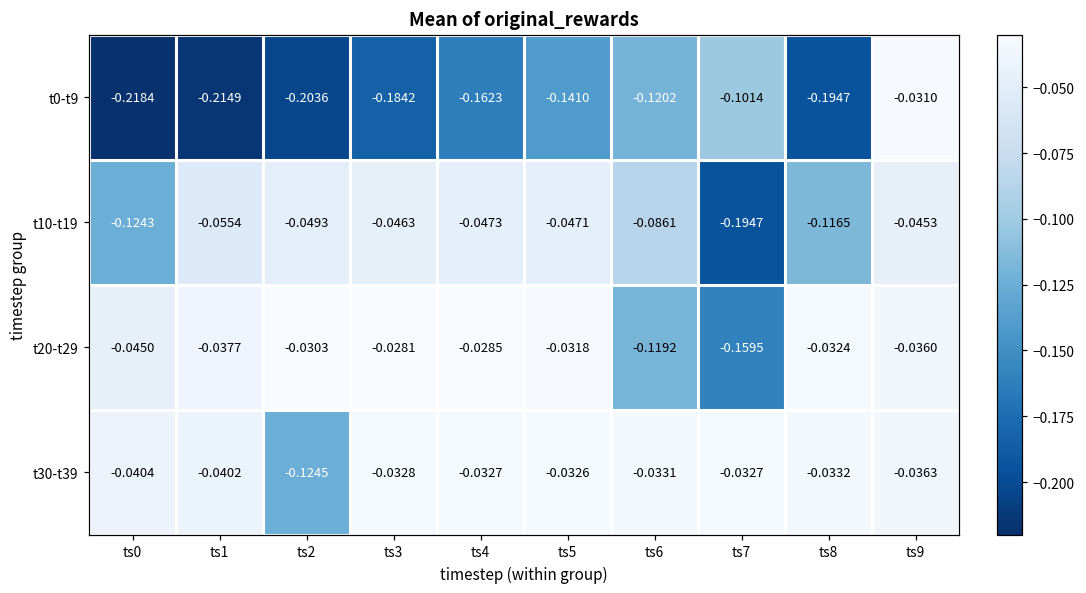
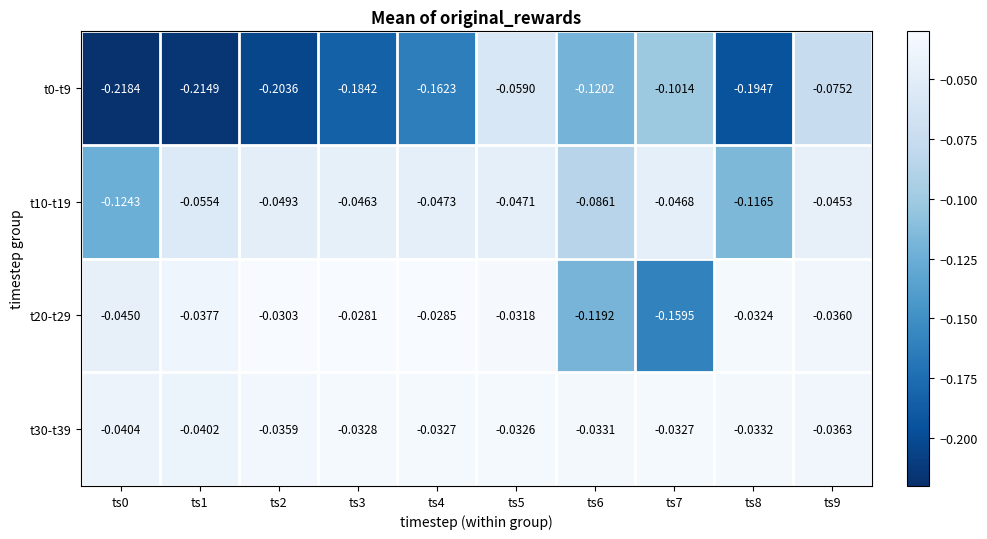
  {
    "t0-t9": {
      "ts0": -0.2184,
      "ts1": -0.2149,
      "ts2": -0.2036,
      "ts3": -0.1842,
      "ts4": -0.1623,
-     "ts5": -0.1410,
+     "ts5": -0.0590,
      "ts6": -0.1202,
      "ts7": -0.1014,
      "ts8": -0.1947,
-     "ts9": -0.0310
+     "ts9": -0.0752
    },
    "t10-t19": {
      "ts0": -0.1243,
      "ts1": -0.0554,
      "ts2": -0.0493,
      "ts3": -0.0463,
      "ts4": -0.0473,
      "ts5": -0.0471,
      "ts6": -0.0861,
-     "ts7": -0.1947,
+     "ts7": -0.0468,
      "ts8": -0.1165,
      "ts9": -0.0453
    },
    "t20-t29": {
      "ts0": -0.0450,
      "ts1": -0.0377,
      "ts2": -0.0303,
      "ts3": -0.0281,
      "ts4": -0.0285,
      "ts5": -0.0318,
      "ts6": -0.1192,
      "ts7": -0.1595,
      "ts8": -0.0324,
      "ts9": -0.0360
    },
    "t30-t39": {
      "ts0": -0.0404,
      "ts1": -0.0402,
-     "ts2": -0.1245,
+     "ts2": -0.0359,
      "ts3": -0.0328,
      "ts4": -0.0327,
      "ts5": -0.0326,
      "ts6": -0.0331,
      "ts7": -0.0327,
      "ts8": -0.0332,
      "ts9": -0.0363
    }
  }
